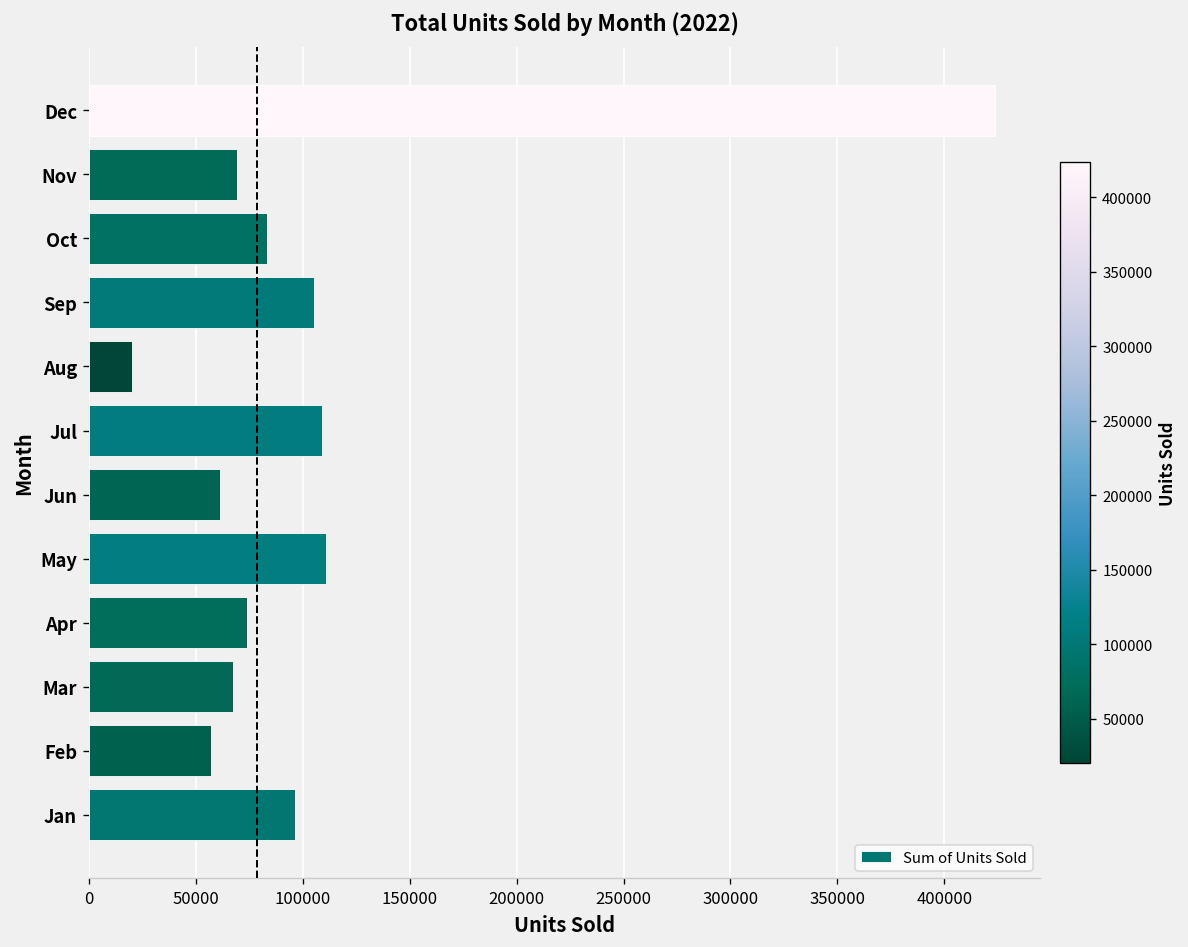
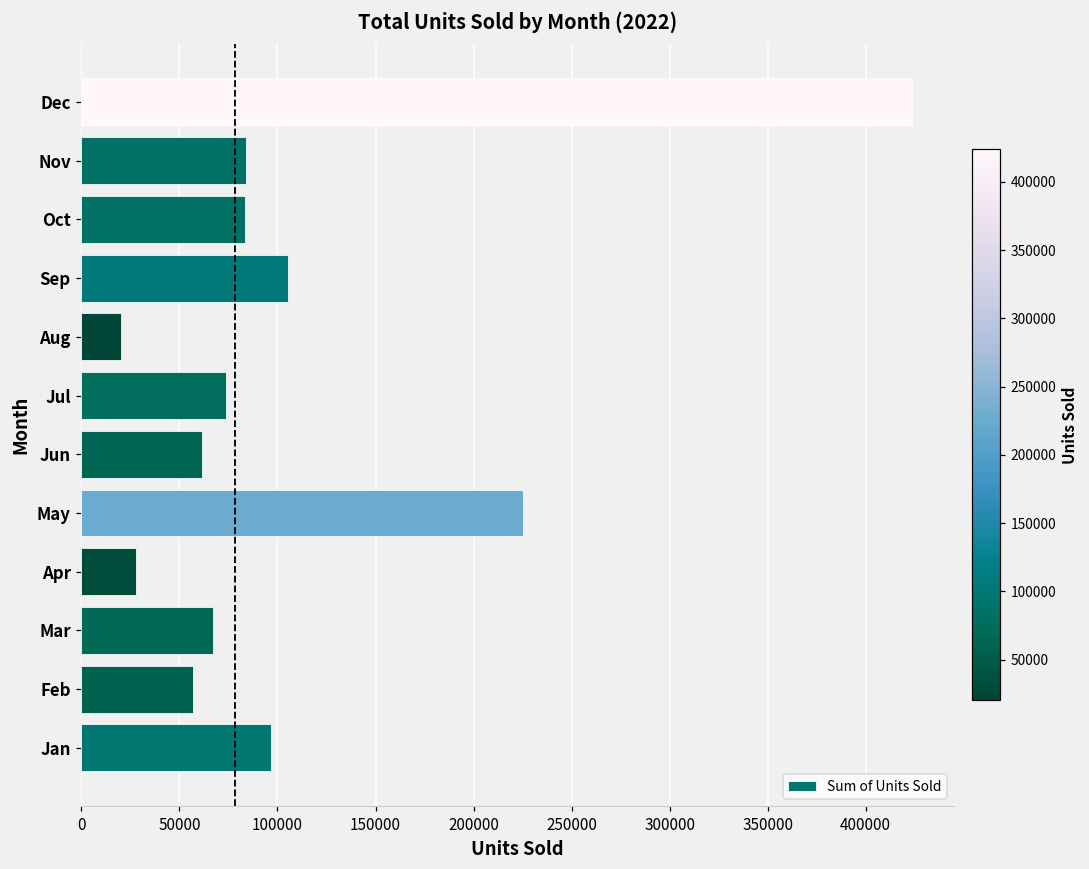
  {
    "Dec": 424000,
-   "Nov": 69000,
+   "Nov": 84000,
    "Oct": 83000,
    "Sep": 105000,
    "Aug": 20000,
-   "Jul": 109000,
+   "Jul": 74000,
    "Jun": 62000,
-   "May": 111000,
-   "Apr": 74000,
+   "May": 225000,
+   "Apr": 28000,
    "Mar": 67000,
    "Feb": 57000,
    "Jan": 97000
  }
